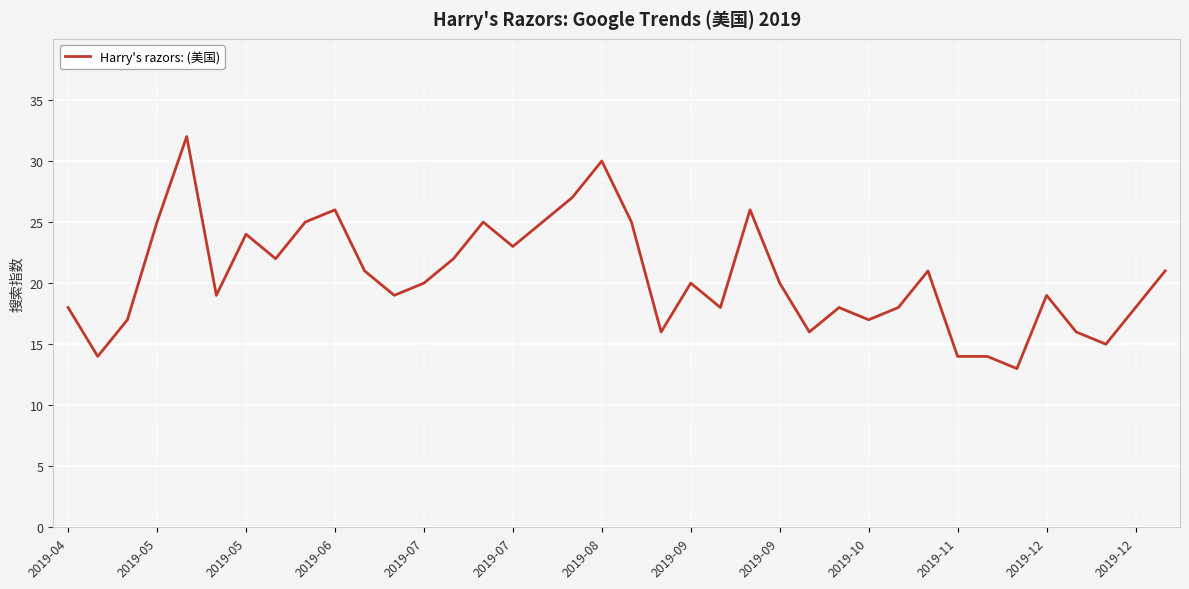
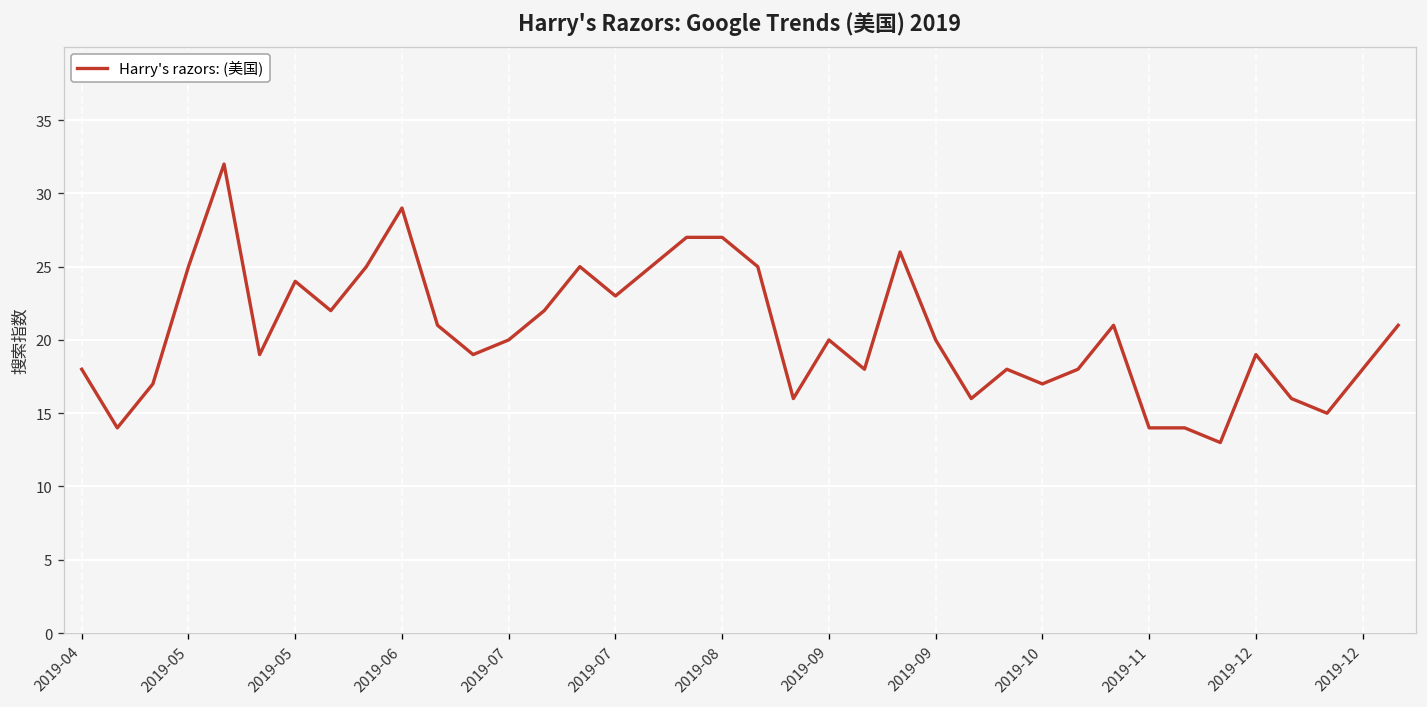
  {
    "2019-04": 18,
-   "2019-06": 26,
-   "2019-08": 30,
+   "2019-06": 29,
+   "2019-08": 27,
    "2019-10": 17,
    "2019-11": 14
  }
